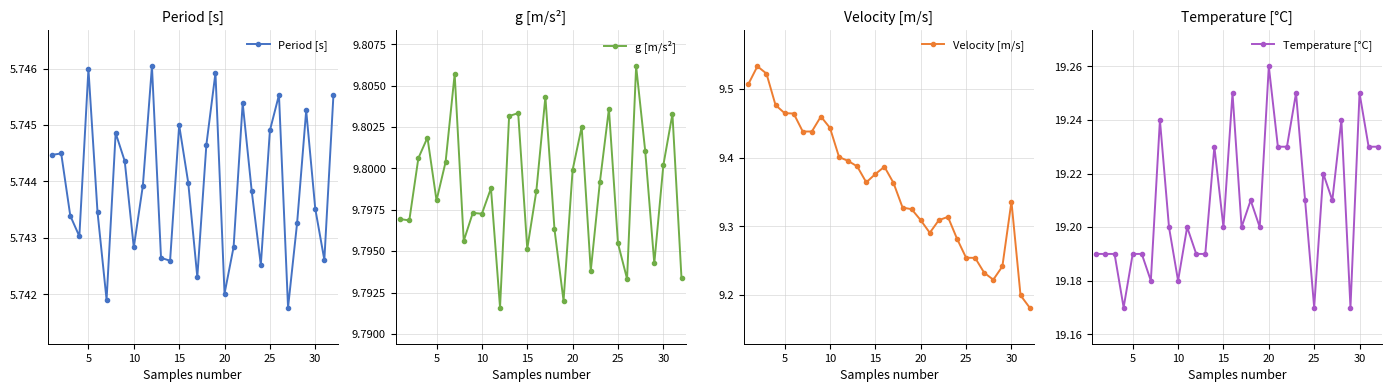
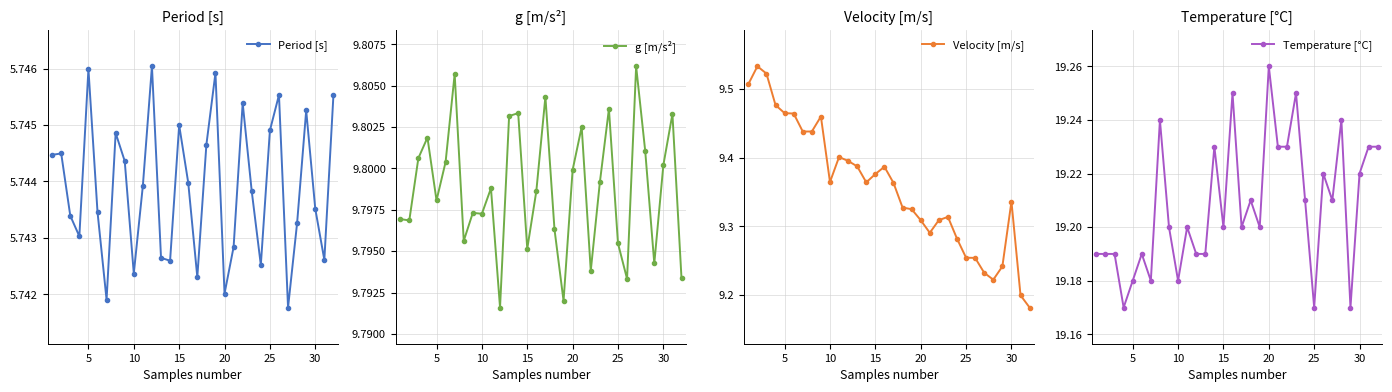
  {
    "Period [s]": {
      "5": 5.7460,
-     "10": 5.7428,
+     "10": 5.7424,
      "15": 5.7450,
      "20": 5.7420,
      "25": 5.7449,
      "30": 5.7435
    },
    "g [m/s²]": {
      "5": 9.7981,
      "10": 9.7973,
      "15": 9.7951,
      "20": 9.7999,
      "25": 9.7955,
      "30": 9.8002
    },
    "Velocity [m/s]": {
      "5": 9.47,
-     "10": 9.44,
+     "10": 9.36,
      "15": 9.38,
      "20": 9.31,
      "25": 9.25,
      "30": 9.34
    },
    "Temperature [°C]": {
-     "5": 19.19,
+     "5": 19.18,
      "10": 19.18,
      "15": 19.20,
      "20": 19.26,
      "25": 19.17,
-     "30": 19.25
+     "30": 19.22
    }
  }
